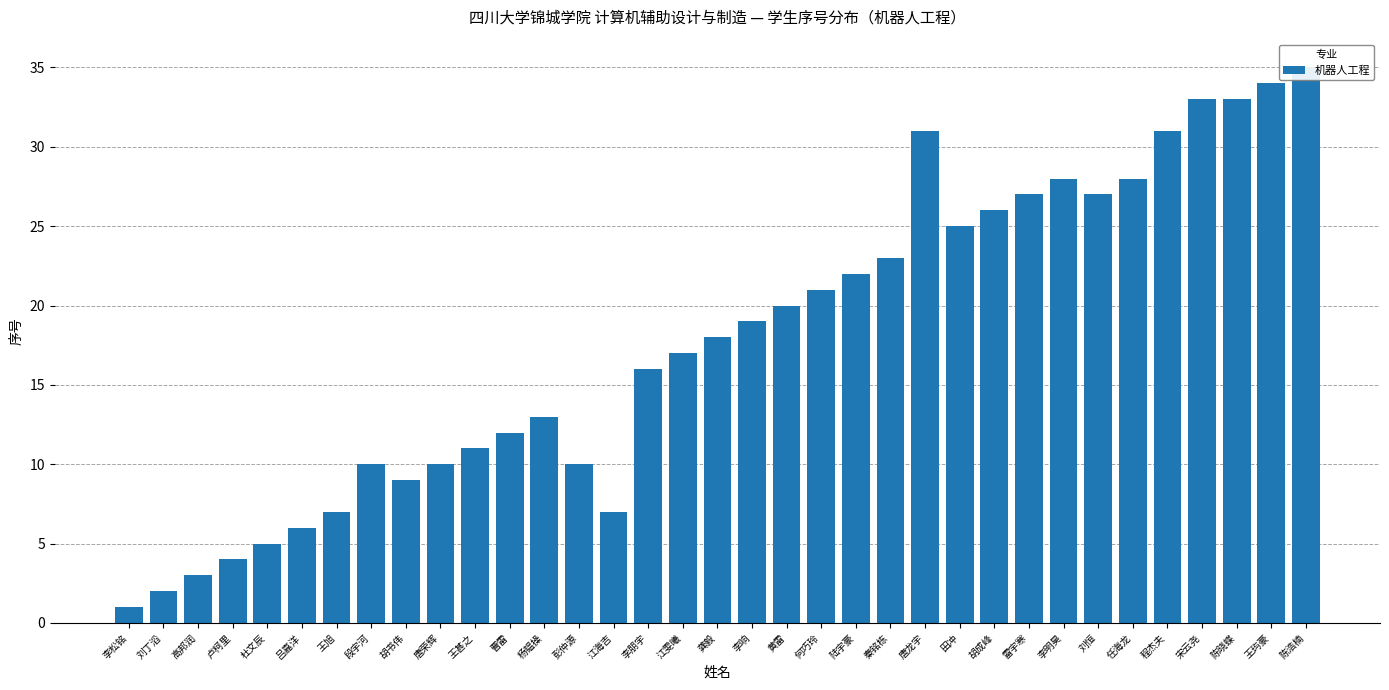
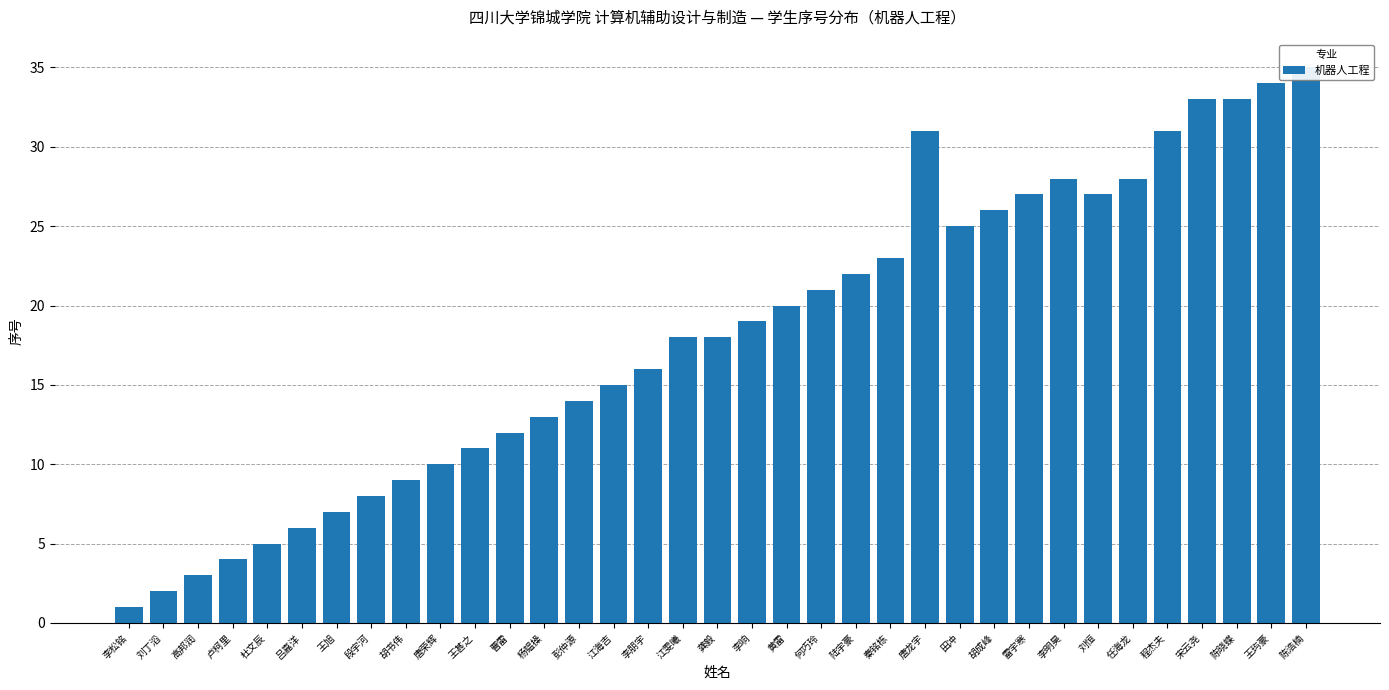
  {
    "李松铭": 1,
    "刘丁滔": 2,
    "高邦润": 3,
    "卢柯里": 4,
    "杜文辰": 5,
    "吕嘉洋": 6,
    "王旭": 7,
-   "段宇河": 10,
+   "段宇河": 8,
    "胡书伟": 9,
    "唐荣辉": 10,
    "王甚之": 11,
    "曹雷": 12,
    "杨韫操": 13,
-   "彭仲源": 10,
-   "江海吉": 7,
+   "彭仲源": 14,
+   "江海吉": 15,
    "李朋宇": 16,
-   "江雯曦": 17,
+   "江雯曦": 18,
    "龚毅": 18,
    "李响": 19,
    "黄雷": 20,
    "何巧玲": 21,
    "陆宇豪": 22,
    "秦铭栋": 23,
    "唐龙宇": 31,
    "田冲": 25,
    "胡成峰": 26,
    "雷宇寒": 27,
    "李明昊": 28,
    "刘恒": 27,
    "任海龙": 28,
    "程杰夫": 31,
    "宋云尧": 33,
    "陈晓蝶": 33,
    "王玙豪": 34
  }
